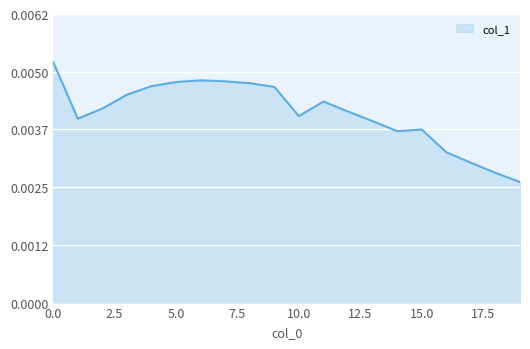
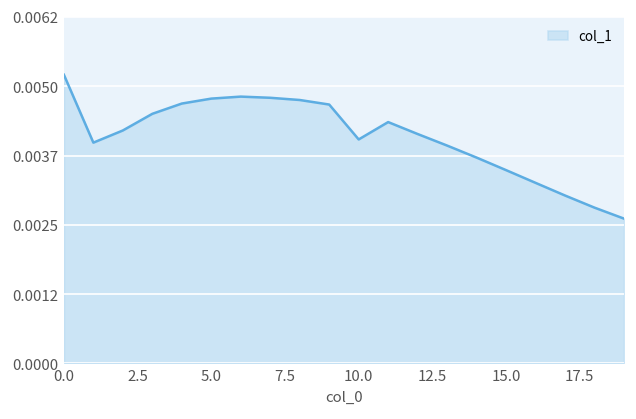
  {
    "0.0": 0.0052,
    "5.0": 0.0047,
    "10.0": 0.0040,
-   "15.0": 0.0037
+   "15.0": 0.0035
  }
